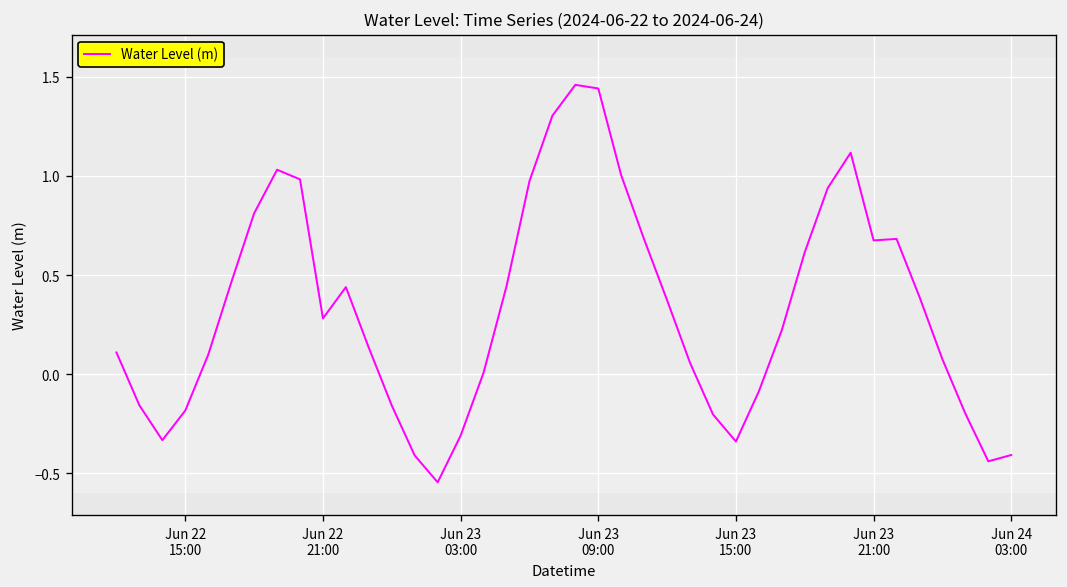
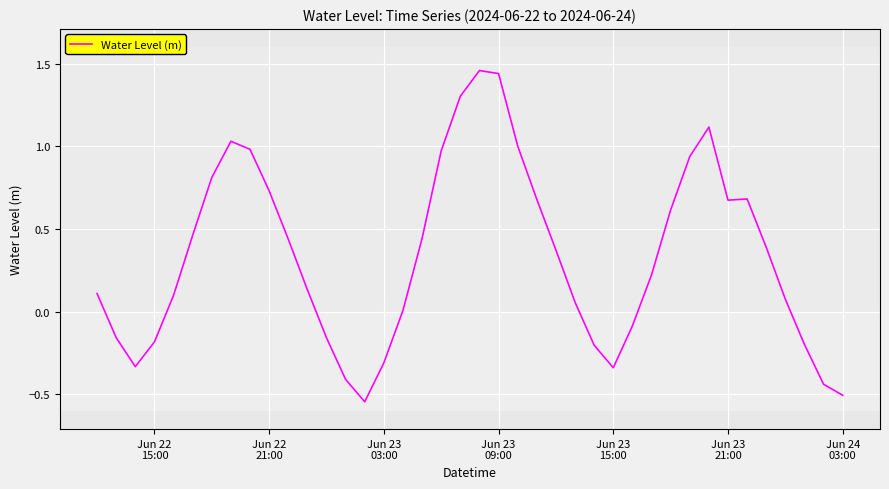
  {
    "Jun 22 15:00": -0.18,
-   "Jun 22 21:00": 0.28,
+   "Jun 22 21:00": 0.73,
    "Jun 23 03:00": -0.31,
    "Jun 23 09:00": 1.44,
    "Jun 23 15:00": -0.34,
    "Jun 23 21:00": 0.67,
-   "Jun 24 03:00": -0.41
+   "Jun 24 03:00": -0.51
  }
